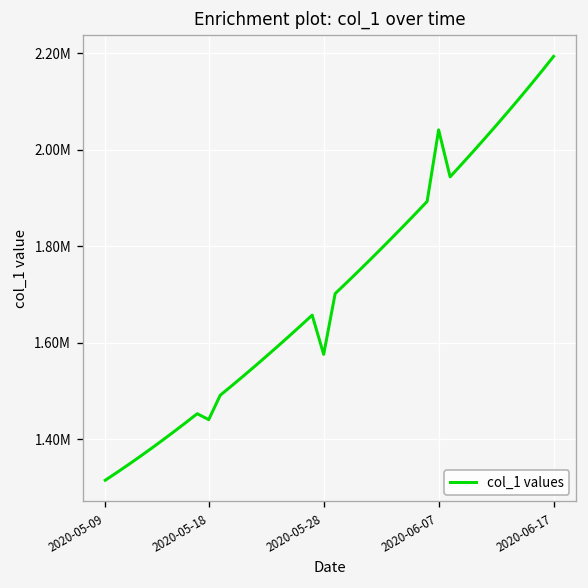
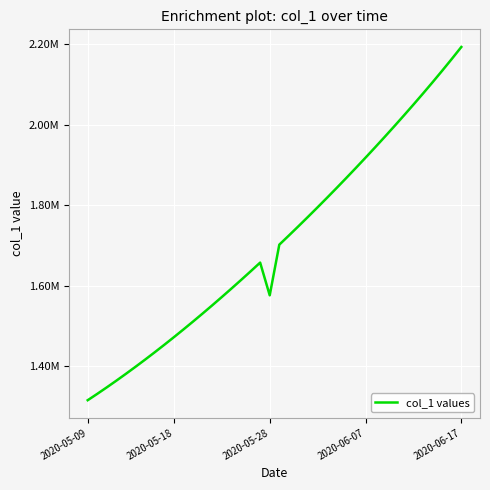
  {
    "2020-05-09": 1320000,
-   "2020-05-18": 1440000,
+   "2020-05-18": 1470000,
    "2020-05-28": 1580000,
-   "2020-06-07": 2040000,
+   "2020-06-07": 1920000,
    "2020-06-17": 2190000
  }
